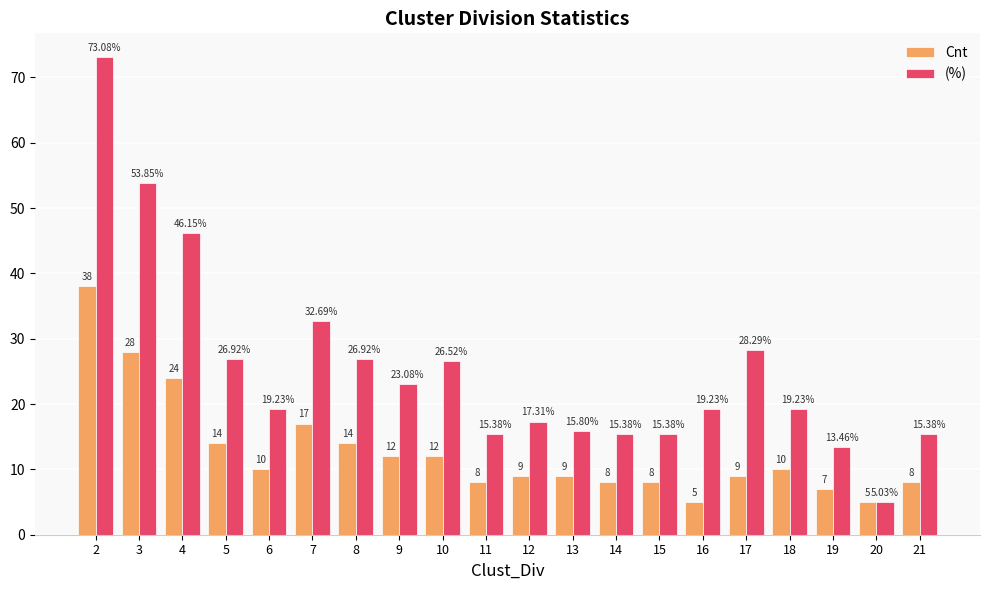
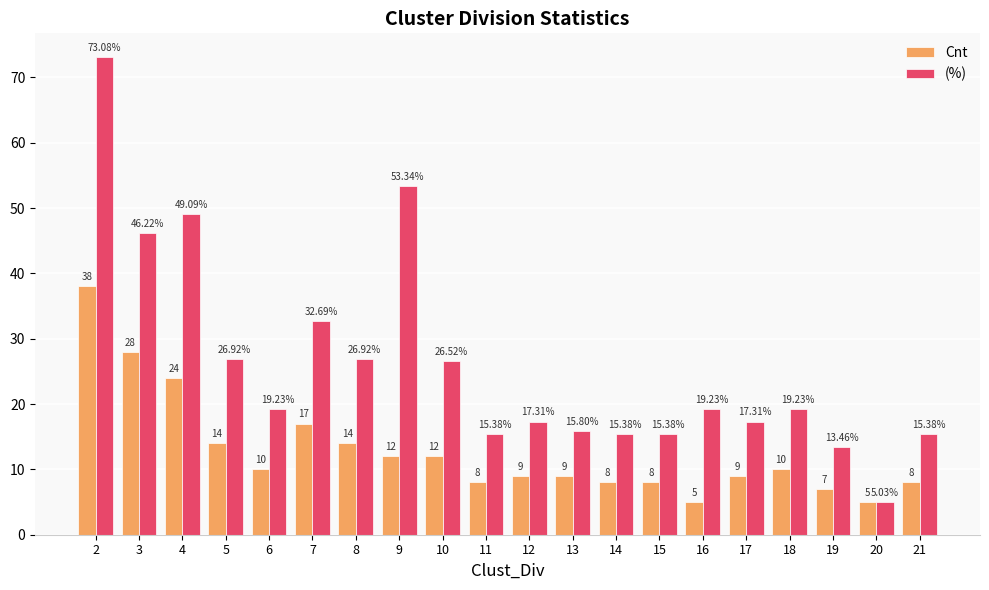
  {
    "Cnt": {
      "2": "38",
      "3": "28",
      "4": "24",
      "5": "14",
      "6": "10",
      "7": "17",
      "8": "14",
      "9": "12",
      "10": "12",
      "11": "8",
      "12": "9",
      "13": "9",
      "14": "8",
      "15": "8",
      "16": "5",
      "17": "9",
      "18": "10",
      "19": "7",
      "20": "5",
      "21": "8"
    },
    "(%)": {
      "2": "73.08%",
-     "3": "53.85%",
-     "4": "46.15%",
+     "3": "46.22%",
+     "4": "49.09%",
      "5": "26.92%",
      "6": "19.23%",
      "7": "32.69%",
      "8": "26.92%",
-     "9": "23.08%",
+     "9": "53.34%",
      "10": "26.52%",
      "11": "15.38%",
      "12": "17.31%",
      "13": "15.80%",
      "14": "15.38%",
      "15": "15.38%",
      "16": "19.23%",
-     "17": "28.29%",
+     "17": "17.31%",
      "18": "19.23%",
      "19": "13.46%",
      "20": "5.03%",
      "21": "15.38%"
    }
  }
